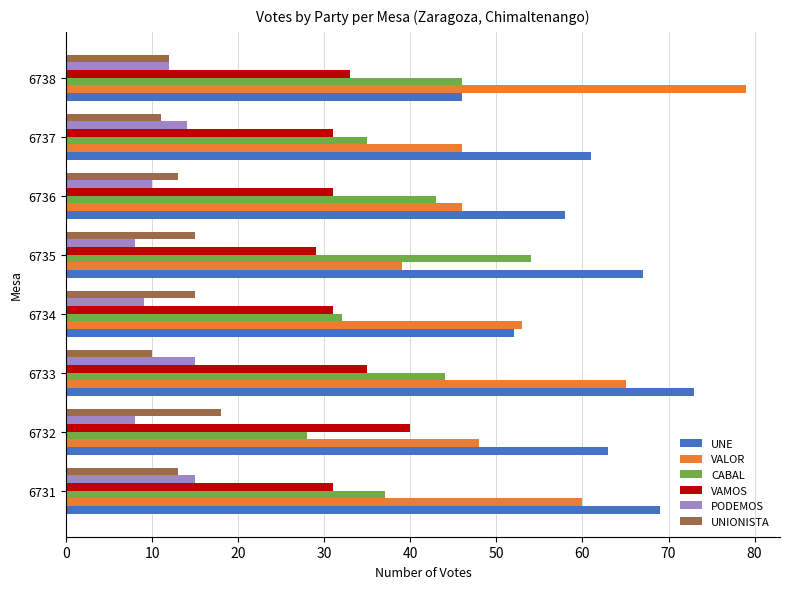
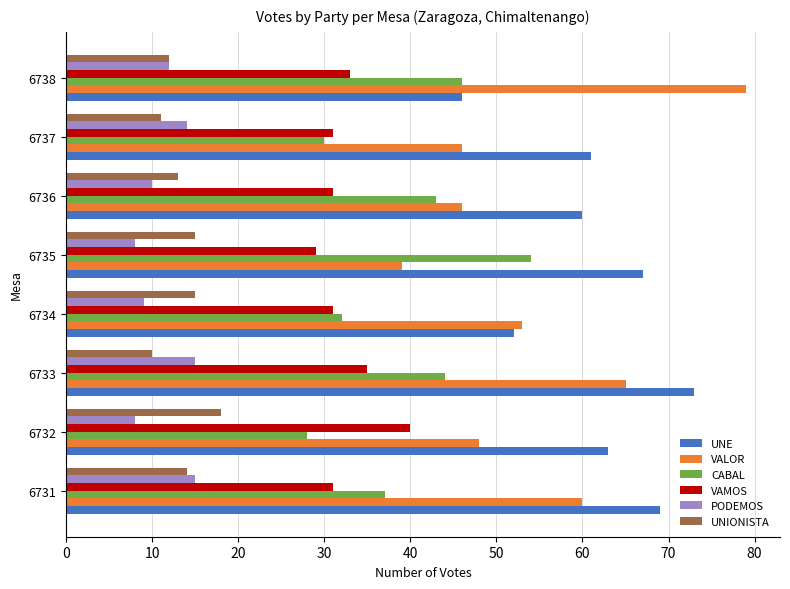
  {
    "UNE": {
      "6738": 46,
      "6737": 61,
-     "6736": 58,
+     "6736": 60,
      "6735": 67,
      "6734": 52,
      "6733": 73,
      "6732": 63,
      "6731": 69
    },
    "VALOR": {
      "6738": 79,
      "6737": 46,
      "6736": 46,
      "6735": 39,
      "6734": 53,
      "6733": 65,
      "6732": 48,
      "6731": 60
    },
    "CABAL": {
      "6738": 46,
-     "6737": 35,
+     "6737": 30,
      "6736": 43,
      "6735": 54,
      "6734": 32,
      "6733": 44,
      "6732": 28,
      "6731": 37
    },
    "VAMOS": {
      "6738": 33,
      "6737": 31,
      "6736": 31,
      "6735": 29,
      "6734": 31,
      "6733": 35,
      "6732": 40,
      "6731": 31
    },
    "PODEMOS": {
      "6738": 12,
      "6737": 14,
      "6736": 10,
      "6735": 8,
      "6734": 9,
      "6733": 15,
      "6732": 8,
      "6731": 15
    },
    "UNIONISTA": {
      "6738": 12,
      "6737": 11,
      "6736": 13,
      "6735": 15,
      "6734": 15,
      "6733": 10,
      "6732": 18,
-     "6731": 13
+     "6731": 14
    }
  }
